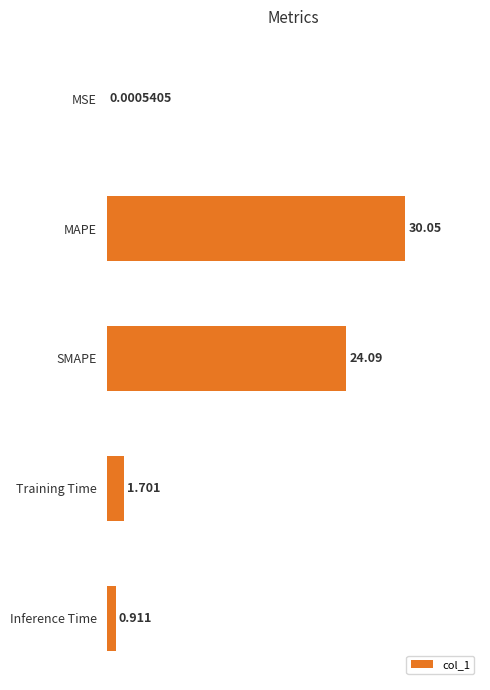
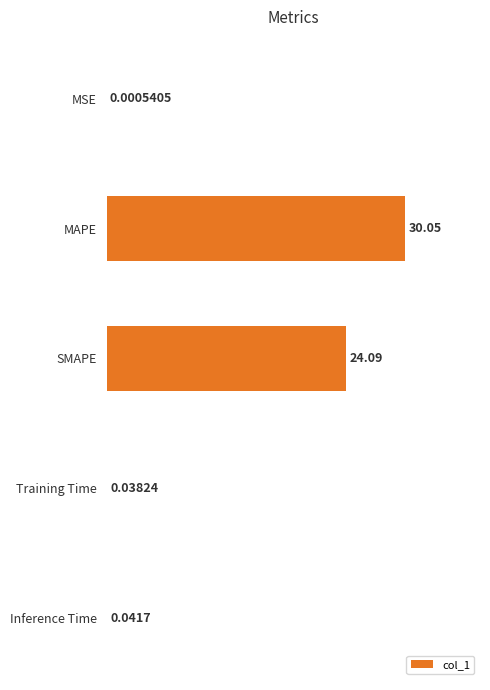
  {
    "MSE": 0.0005405,
    "MAPE": 30.05,
    "SMAPE": 24.09,
-   "Training Time": 1.701,
-   "Inference Time": 0.911
+   "Training Time": 0.03824,
+   "Inference Time": 0.0417
  }
